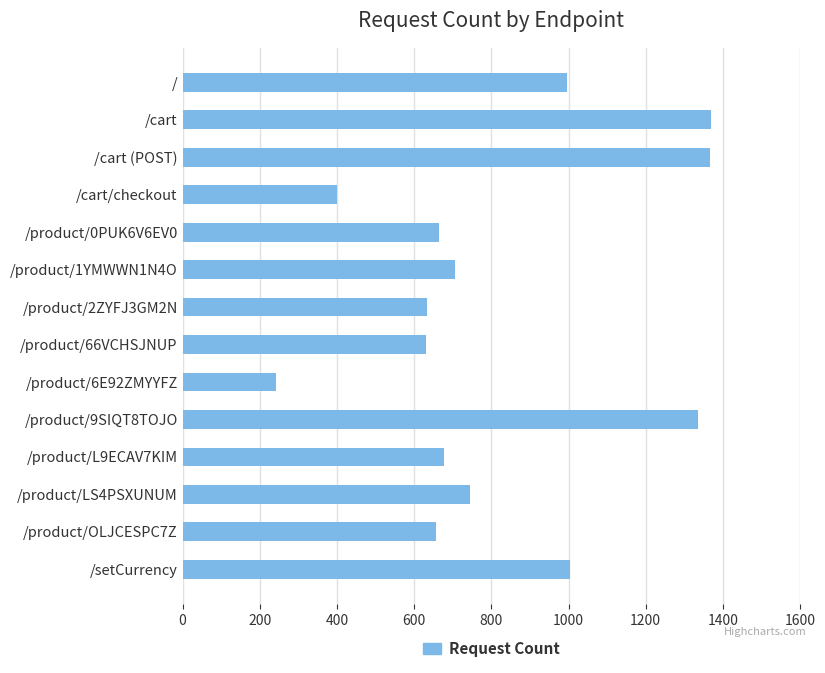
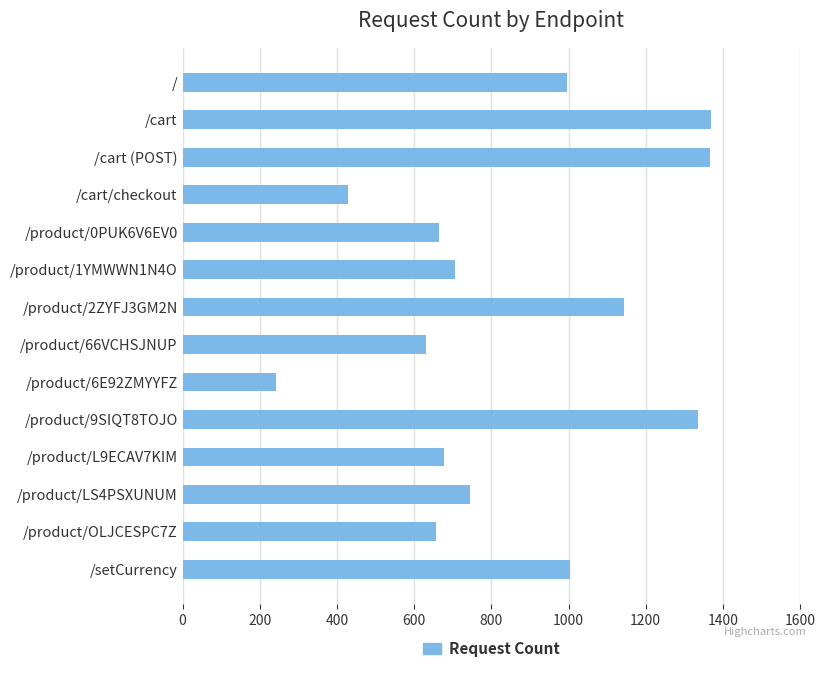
  {
    "/": 1000,
    "/cart": 1370,
    "/cart (POST)": 1370,
-   "/cart/checkout": 400,
+   "/cart/checkout": 430,
    "/product/0PUK6V6EV0": 660,
    "/product/1YMWWN1N4O": 710,
-   "/product/2ZYFJ3GM2N": 630,
+   "/product/2ZYFJ3GM2N": 1140,
    "/product/66VCHSJNUP": 630,
    "/product/6E92ZMYYFZ": 240,
    "/product/9SIQT8TOJO": 1340,
    "/product/L9ECAV7KIM": 680,
    "/product/LS4PSXUNUM": 740,
    "/product/OLJCESPC7Z": 660,
    "/setCurrency": 1000
  }
